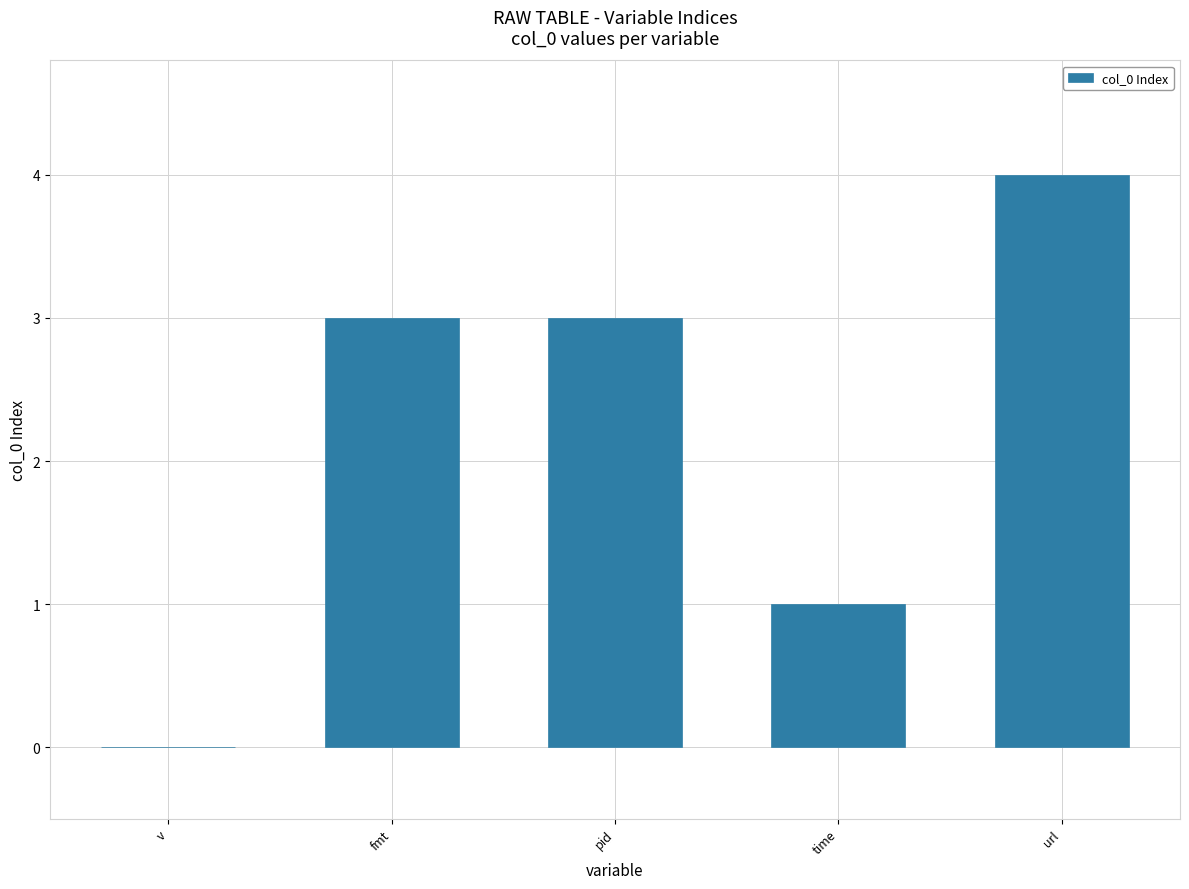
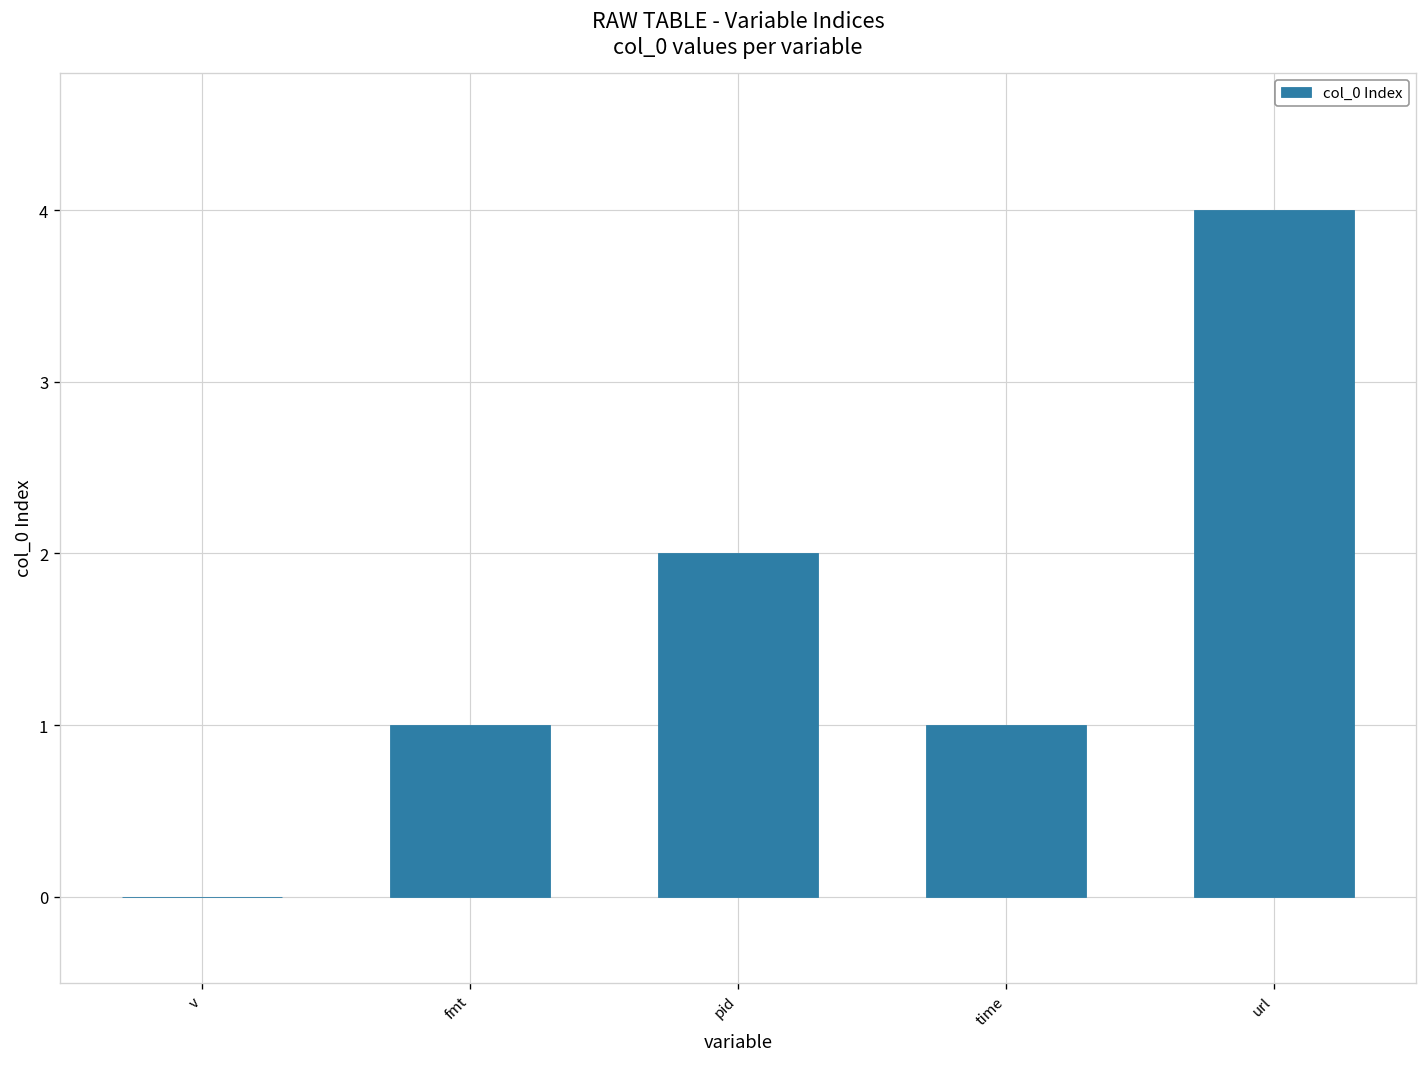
  {
    "v": 0,
-   "fmt": 3,
-   "pid": 3,
+   "fmt": 1,
+   "pid": 2,
    "time": 1,
    "url": 4
  }
